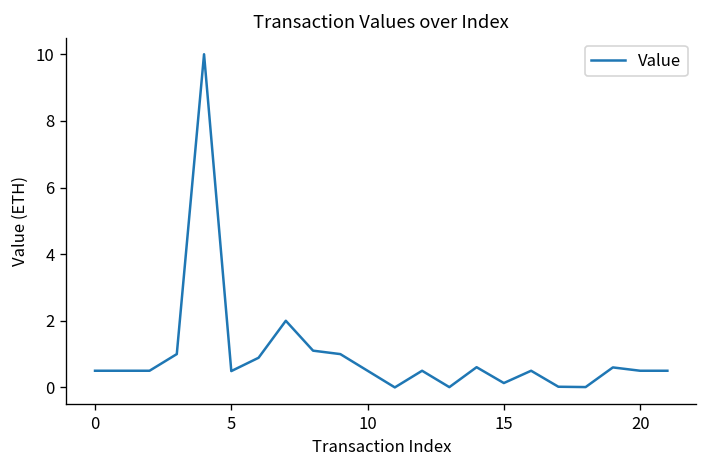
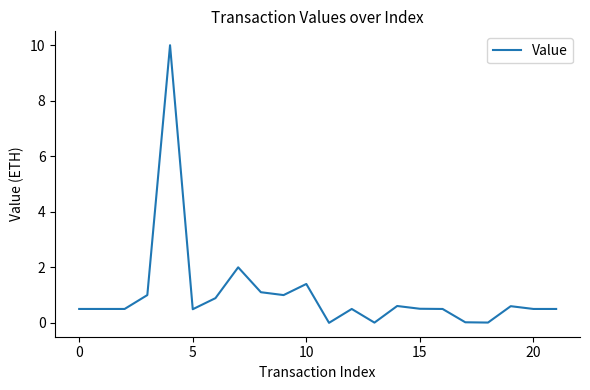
  {
    "0": 0.5,
    "5": 0.5,
-   "10": 0.5,
-   "15": 0.1,
+   "10": 1.4,
+   "15": 0.5,
    "20": 0.5
  }
